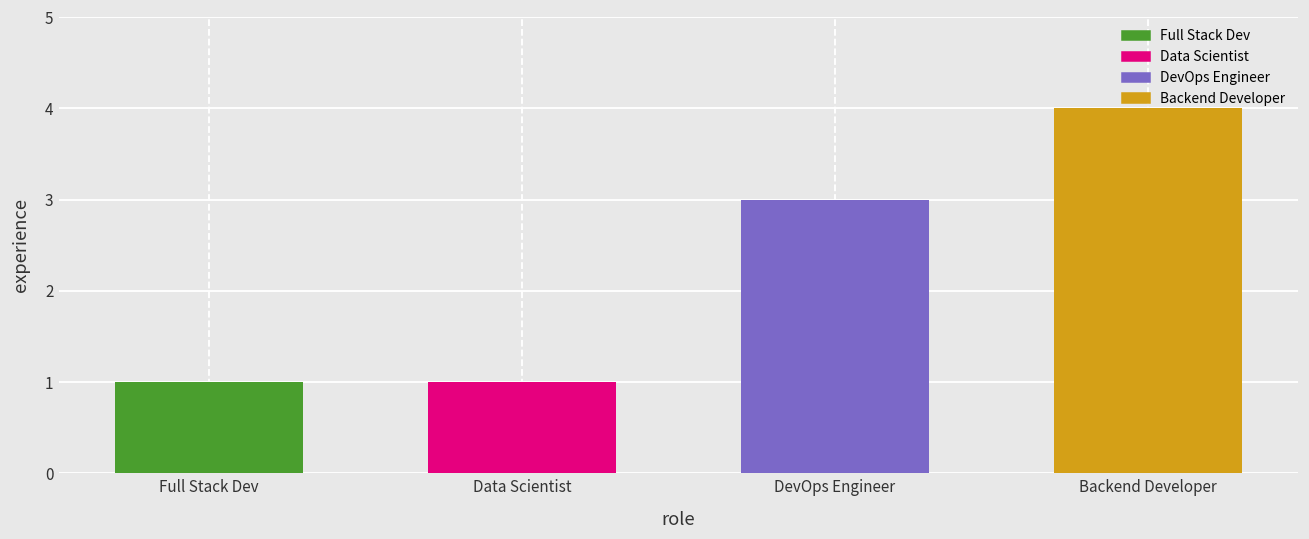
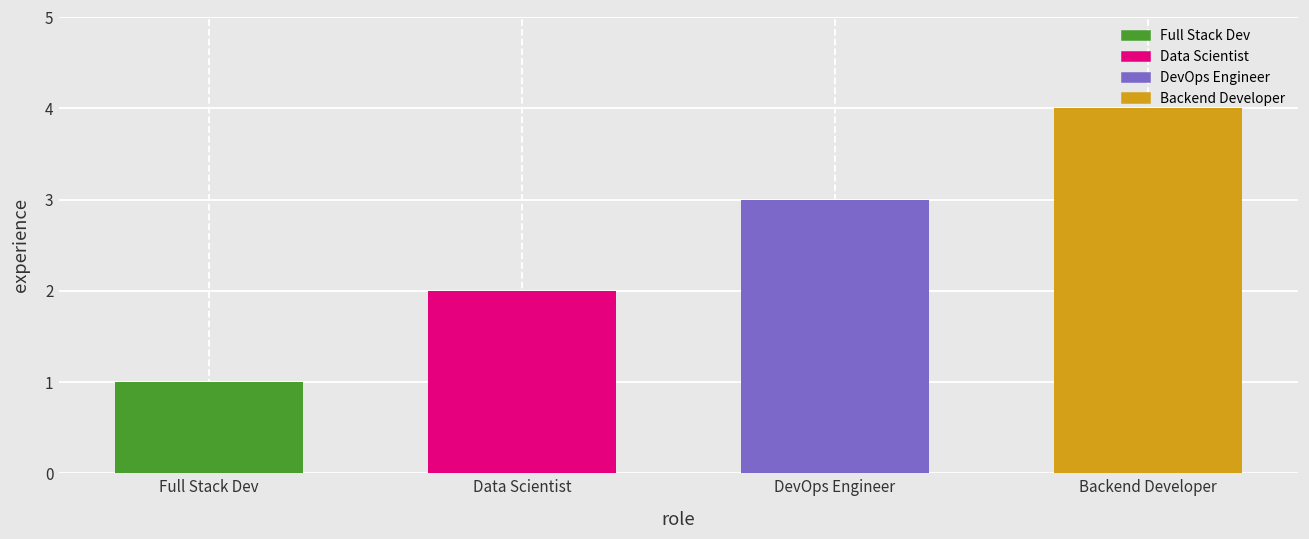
  {
    "Full Stack Dev": 1,
-   "Data Scientist": 1,
+   "Data Scientist": 2,
    "DevOps Engineer": 3,
    "Backend Developer": 4
  }
